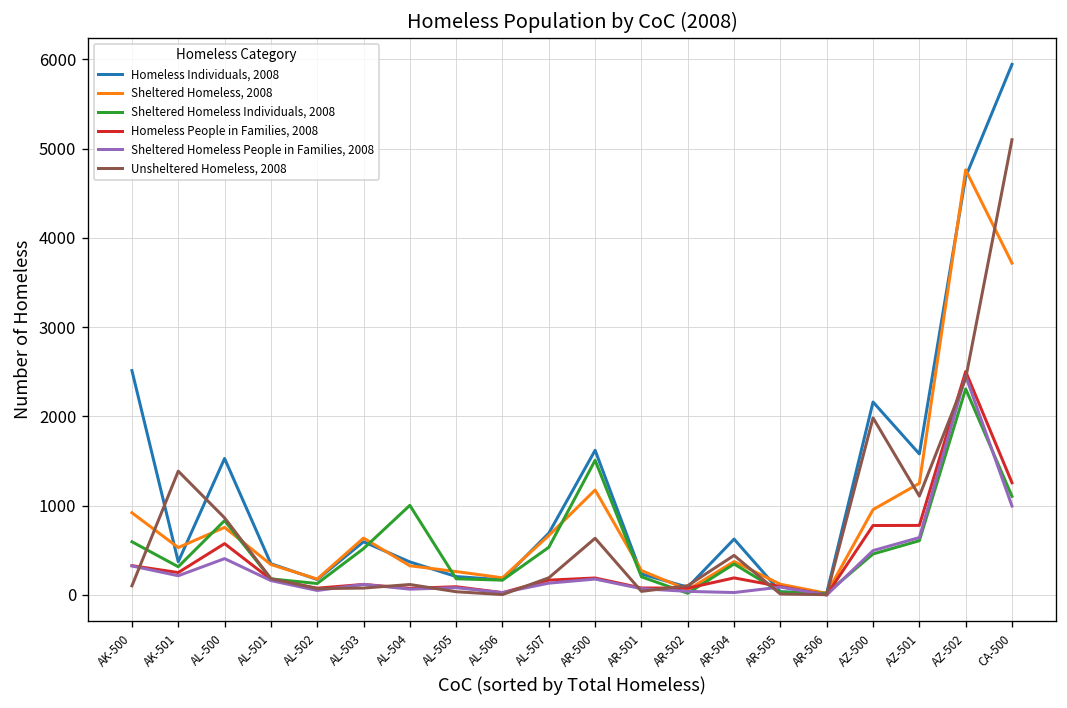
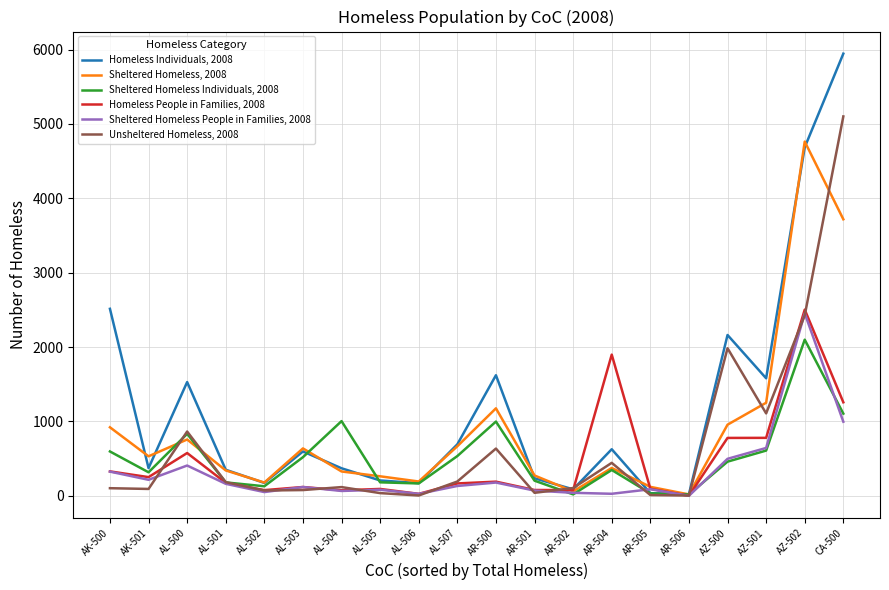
  {
    "Homeless Individuals, 2008": {
      "AK-500": 2500,
      "AK-501": 400,
      "AL-500": 1500,
      "AL-503": 600,
      "AL-504": 400,
      "AR-500": 1600,
      "AR-504": 600,
      "AZ-500": 2200,
      "AZ-501": 1600,
      "AZ-502": 4700,
      "CA-500": 5900
    },
    "Sheltered Homeless, 2008": {
      "AK-500": 900,
      "AK-501": 500,
      "AL-500": 800,
      "AL-503": 600,
      "AL-504": 300,
      "AL-505": 300,
      "AR-500": 1200,
      "AR-501": 300,
      "AZ-500": 1000,
      "AZ-501": 1300,
      "AZ-502": 4800,
      "CA-500": 3700
    },
    "Sheltered Homeless Individuals, 2008": {
      "AK-500": 600,
      "AK-501": 300,
      "AL-502": 100,
      "AL-503": 500,
      "AL-504": 1000,
      "AL-507": 500,
-     "AR-500": 1500,
+     "AR-500": 1000,
      "AZ-500": 500,
      "AZ-501": 600,
-     "AZ-502": 2300,
+     "AZ-502": 2100,
      "CA-500": 1100
    },
    "Homeless People in Families, 2008": {
      "AK-501": 300,
      "AL-500": 600,
-     "AR-504": 200,
+     "AR-504": 1900,
      "AZ-500": 800,
      "AZ-501": 800,
      "AZ-502": 2500,
      "CA-500": 1300
    },
    "Sheltered Homeless People in Families, 2008": {
      "AK-501": 200,
      "AL-500": 400,
      "AL-507": 100,
      "AR-504": 0,
      "AZ-500": 500,
      "AZ-501": 600,
      "CA-500": 1000
    },
    "Unsheltered Homeless, 2008": {
      "AK-500": 100,
-     "AK-501": 1400,
+     "AK-501": 100,
      "AL-503": 100,
      "AL-504": 100,
      "AL-505": 0,
      "AR-500": 600,
      "AR-504": 400,
      "AZ-500": 2000,
      "AZ-501": 1100,
      "CA-500": 5100
    }
  }
